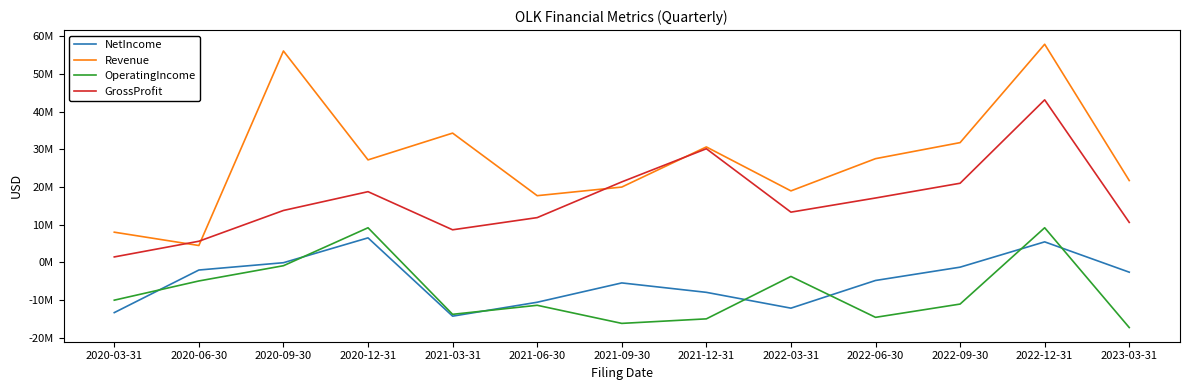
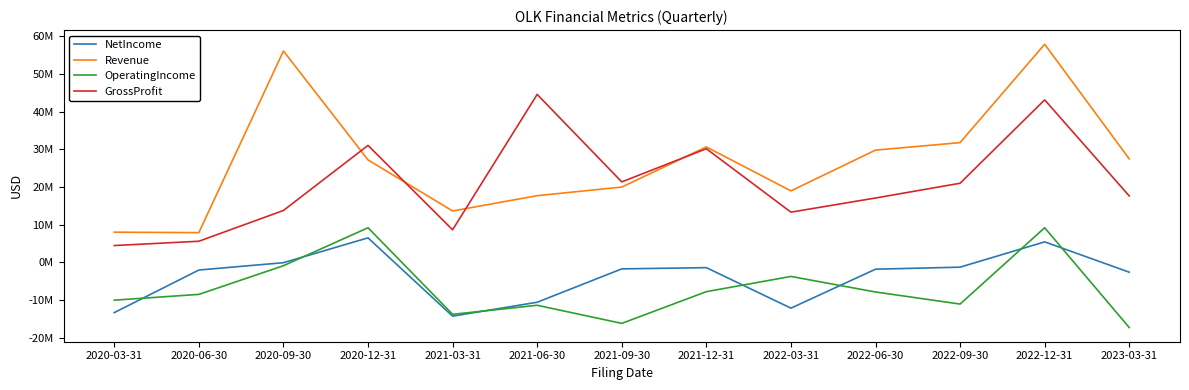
  {
    "NetIncome": {
      "2020-03-31": -13000000,
      "2020-06-30": -2000000,
      "2020-09-30": 0,
      "2020-12-31": 6000000,
      "2021-06-30": -11000000,
-     "2021-09-30": -5000000,
-     "2021-12-31": -8000000,
+     "2021-09-30": -2000000,
+     "2021-12-31": -1000000,
      "2022-03-31": -12000000,
-     "2022-06-30": -5000000,
+     "2022-06-30": -2000000,
      "2022-09-30": -1000000,
      "2022-12-31": 5000000,
      "2023-03-31": -3000000
    },
    "Revenue": {
      "2020-03-31": 8000000,
-     "2020-06-30": 4000000,
+     "2020-06-30": 8000000,
      "2020-09-30": 56000000,
      "2020-12-31": 27000000,
-     "2021-03-31": 34000000,
+     "2021-03-31": 14000000,
      "2021-06-30": 18000000,
      "2021-09-30": 20000000,
      "2022-03-31": 19000000,
-     "2022-06-30": 28000000,
+     "2022-06-30": 30000000,
      "2022-09-30": 32000000,
      "2022-12-31": 58000000,
-     "2023-03-31": 22000000
+     "2023-03-31": 27000000
    },
    "OperatingIncome": {
      "2020-03-31": -10000000,
-     "2020-06-30": -5000000,
+     "2020-06-30": -9000000,
      "2020-09-30": -1000000,
      "2020-12-31": 9000000,
      "2021-06-30": -11000000,
      "2021-09-30": -16000000,
-     "2021-12-31": -15000000,
+     "2021-12-31": -8000000,
      "2022-03-31": -4000000,
-     "2022-06-30": -15000000,
+     "2022-06-30": -8000000,
      "2022-09-30": -11000000,
      "2022-12-31": 9000000,
      "2023-03-31": -17000000
    },
    "GrossProfit": {
-     "2020-03-31": 1000000,
+     "2020-03-31": 4000000,
      "2020-06-30": 6000000,
      "2020-09-30": 14000000,
-     "2020-12-31": 19000000,
+     "2020-12-31": 31000000,
      "2021-03-31": 9000000,
-     "2021-06-30": 12000000,
+     "2021-06-30": 45000000,
      "2021-09-30": 21000000,
      "2022-03-31": 13000000,
      "2022-06-30": 17000000,
      "2022-09-30": 21000000,
      "2022-12-31": 43000000,
-     "2023-03-31": 11000000
+     "2023-03-31": 18000000
    }
  }
